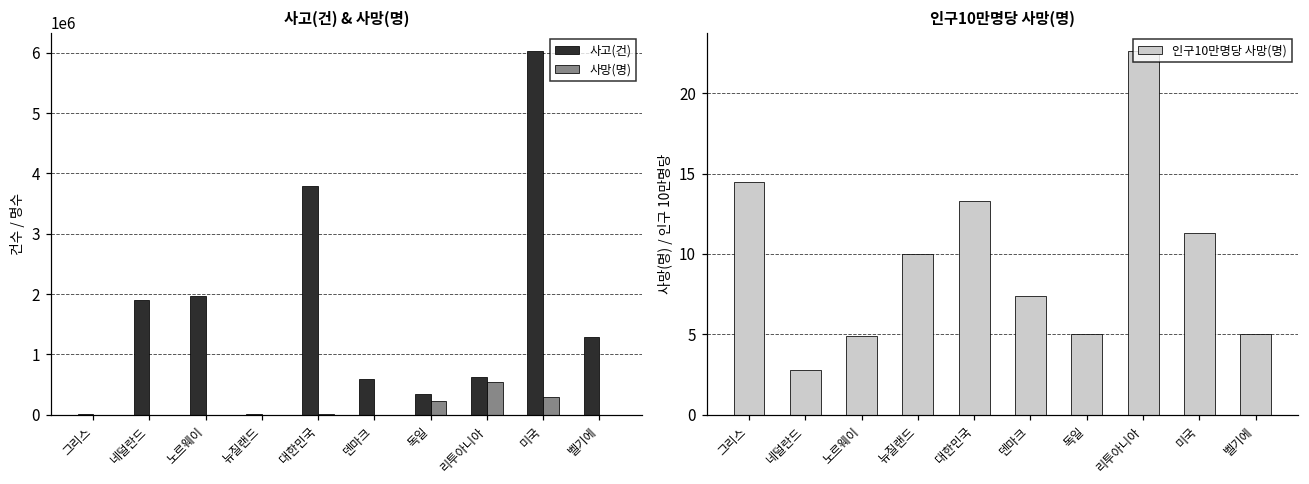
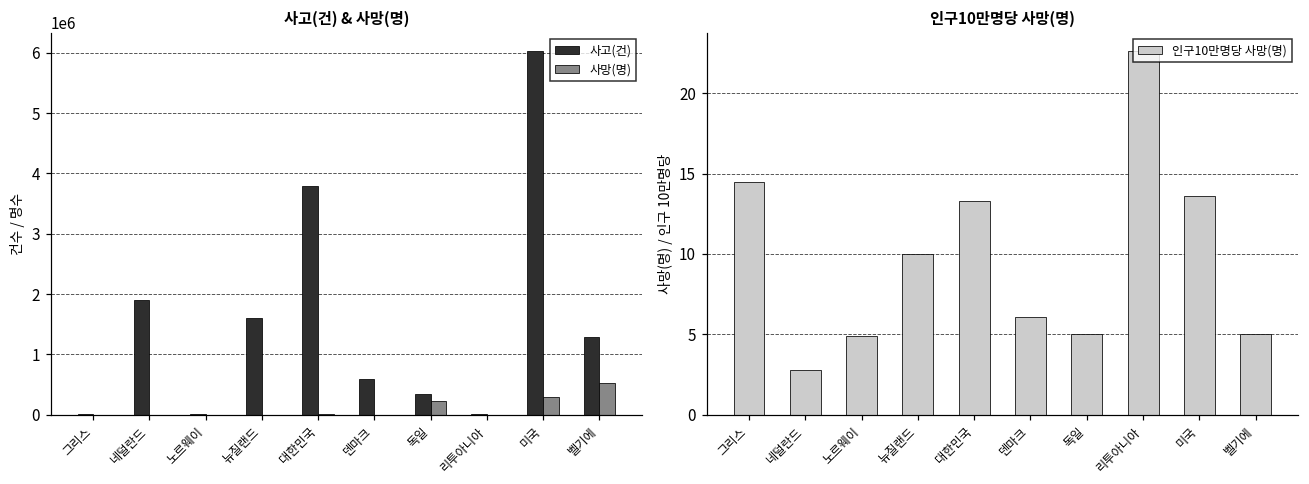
  {
    "사고(건) & 사망(명)": {
      "사고(건)": {
        "네덜란드": 1900000,
-       "노르웨이": 2000000,
-       "뉴질랜드": 0,
+       "노르웨이": 0,
+       "뉴질랜드": 1600000,
        "대한민국": 3800000,
        "덴마크": 600000,
        "독일": 300000,
-       "리투아니아": 600000,
+       "리투아니아": 0,
        "미국": 6000000,
        "벨기에": 1300000
      },
      "사망(명)": {
        "독일": 200000,
-       "리투아니아": 500000,
+       "리투아니아": 0,
        "미국": 300000,
-       "벨기에": 0
+       "벨기에": 500000
      }
    },
    "인구10만명당 사망(명)": {
      "그리스": 14.5,
      "네덜란드": 2.8,
      "노르웨이": 4.9,
      "뉴질랜드": 10.0,
      "대한민국": 13.3,
-     "덴마크": 7.4,
+     "덴마크": 6.1,
      "독일": 5.0,
-     "미국": 11.3,
+     "미국": 13.6,
      "벨기에": 5.0
    }
  }
